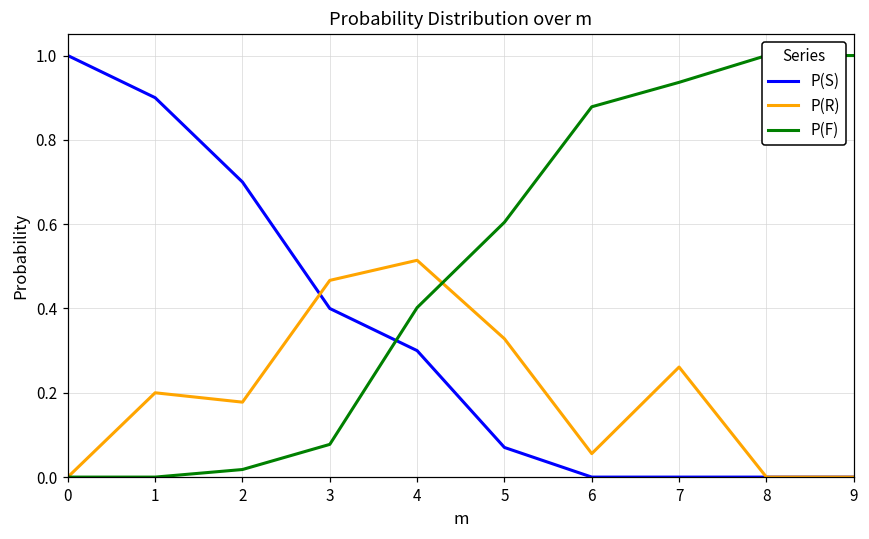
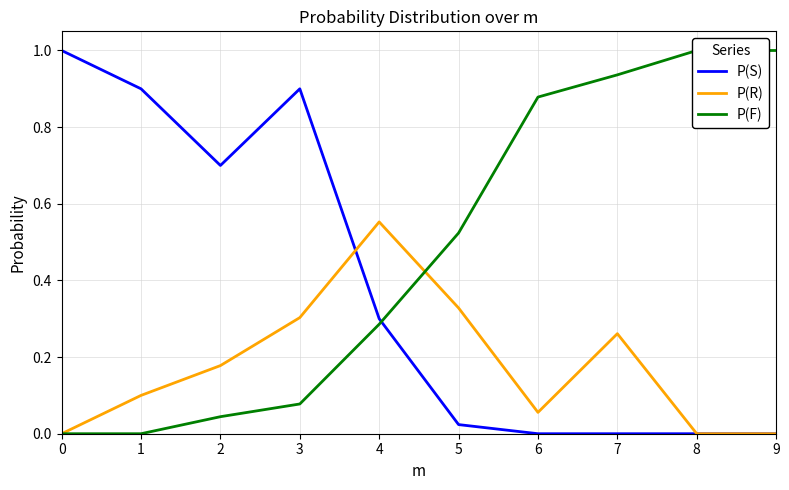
  {
    "P(S)": {
      "0": 1.00,
      "1": 0.90,
      "2": 0.70,
-     "3": 0.4,
+     "3": 0.9,
      "4": 0.30,
-     "5": 0.07,
+     "5": 0.02,
      "6": 0.00,
      "7": 0.00
    },
    "P(R)": {
-     "1": 0.2,
+     "1": 0.1,
      "2": 0.18,
-     "3": 0.47,
-     "4": 0.51,
+     "3": 0.30,
+     "4": 0.55,
      "5": 0.33,
      "6": 0.06,
      "7": 0.26
    },
    "P(F)": {
      "1": 0.00,
-     "2": 0.02,
+     "2": 0.04,
      "3": 0.08,
-     "4": 0.40,
-     "5": 0.60,
+     "4": 0.29,
+     "5": 0.52,
      "6": 0.88,
      "7": 0.94,
      "9": 1.00
    }
  }
